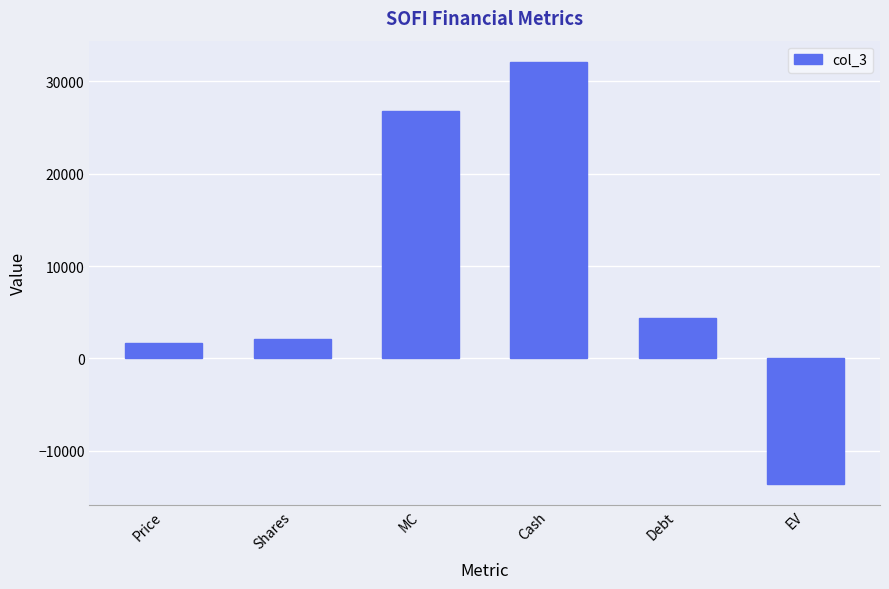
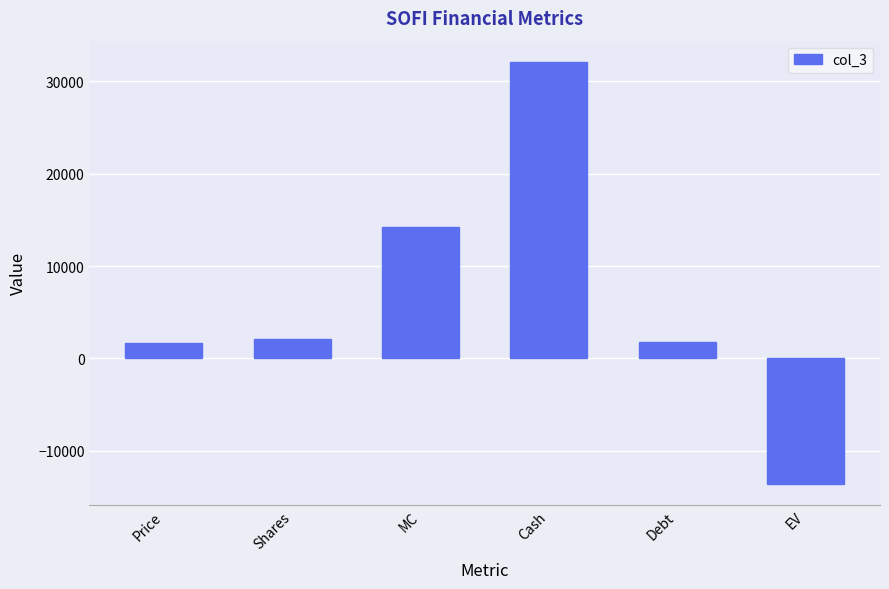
  {
    "Price": 2000,
    "Shares": 2000,
-   "MC": 27000,
+   "MC": 14000,
    "Cash": 32000,
-   "Debt": 4000,
+   "Debt": 2000,
    "EV": -14000
  }
